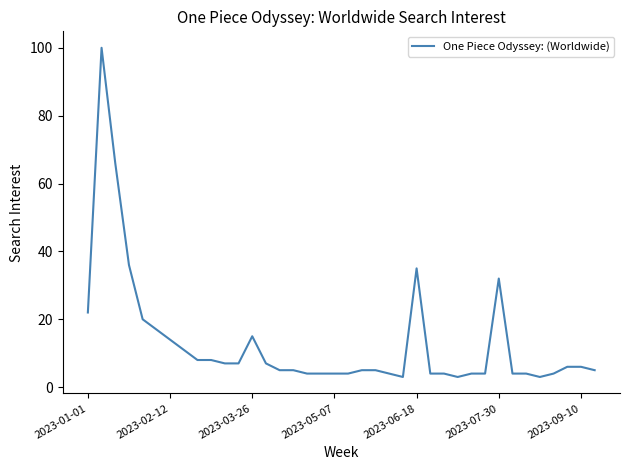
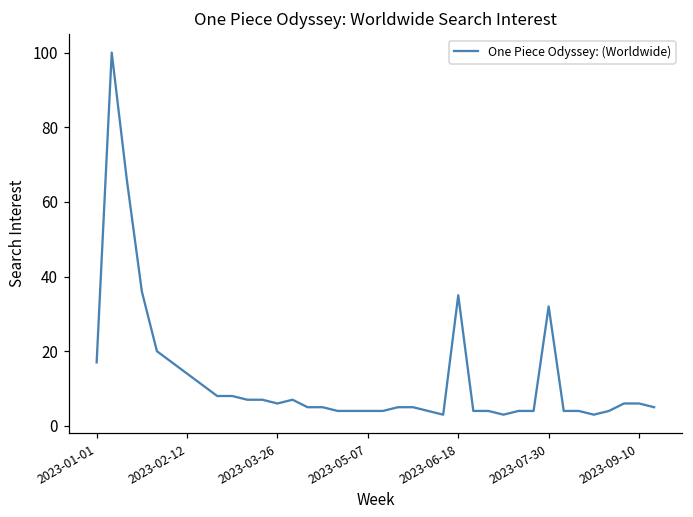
  {
-   "2023-01-01": 22,
+   "2023-01-01": 17,
    "2023-02-12": 14,
-   "2023-03-26": 15,
+   "2023-03-26": 6,
    "2023-05-07": 4,
    "2023-06-18": 35,
    "2023-07-30": 32,
    "2023-09-10": 6
  }
